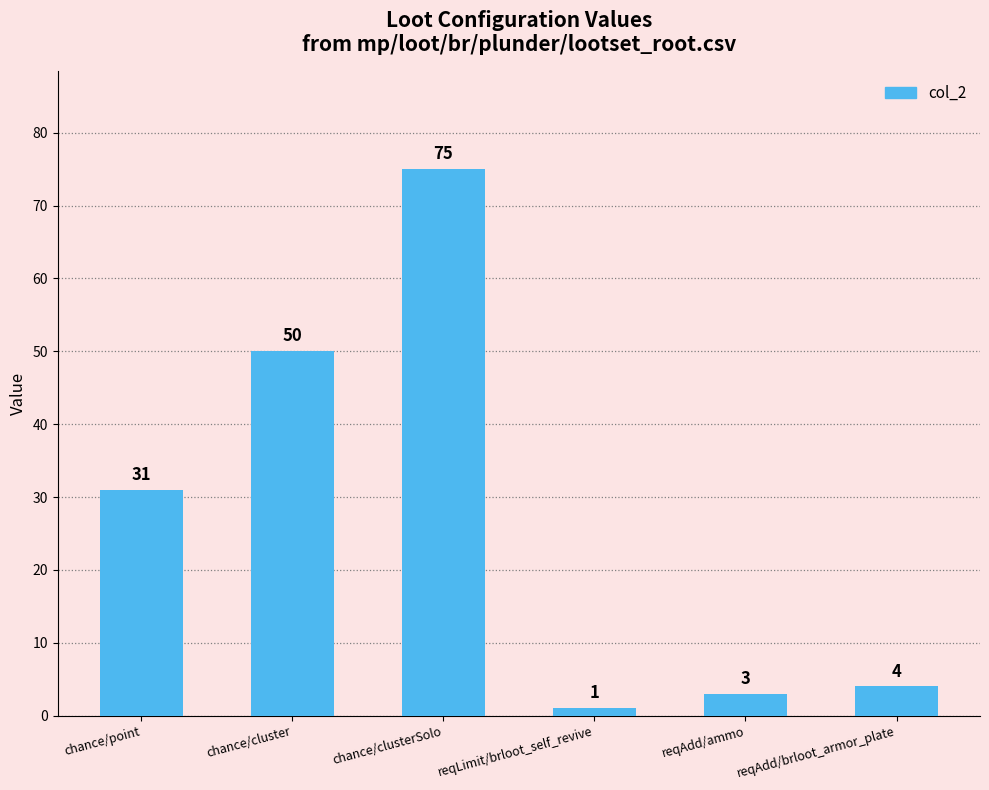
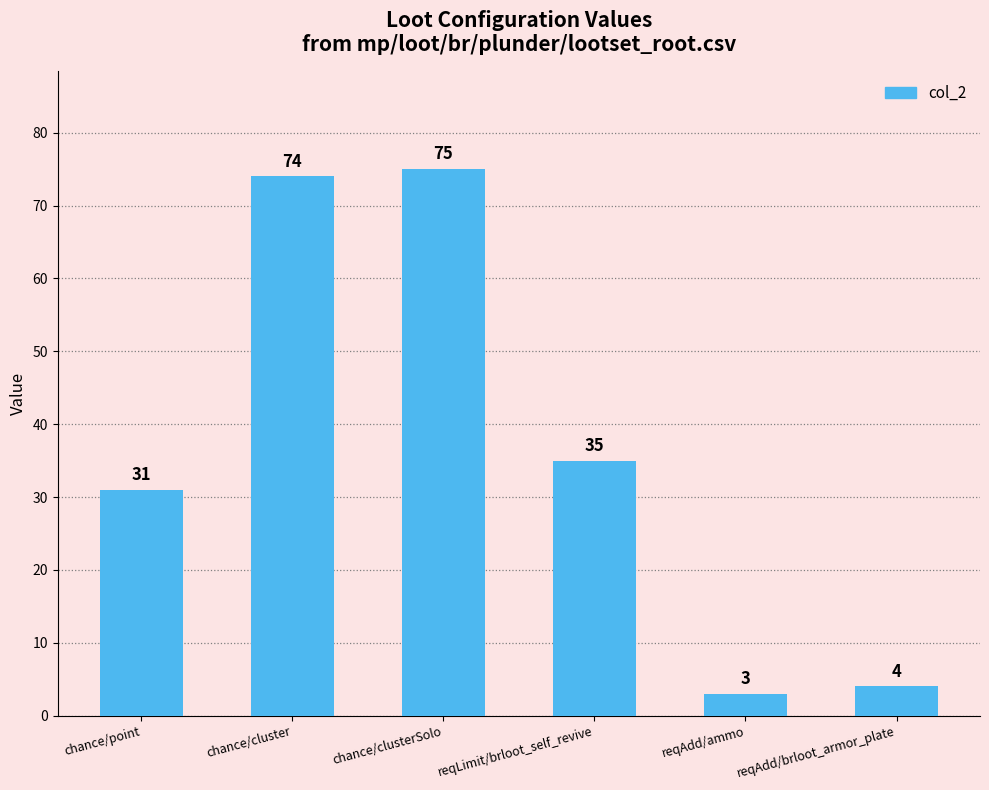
  {
    "chance/point": 31,
-   "chance/cluster": 50,
+   "chance/cluster": 74,
    "chance/clusterSolo": 75,
-   "reqLimit/brloot_self_revive": 1,
+   "reqLimit/brloot_self_revive": 35,
    "reqAdd/ammo": 3,
    "reqAdd/brloot_armor_plate": 4
  }
